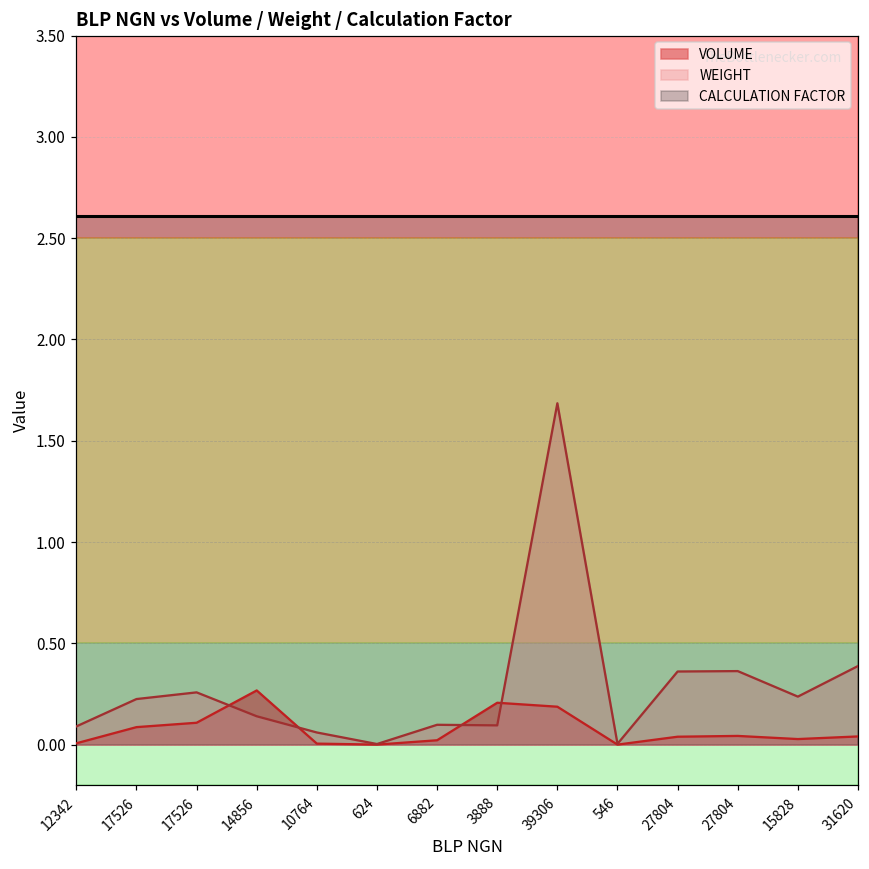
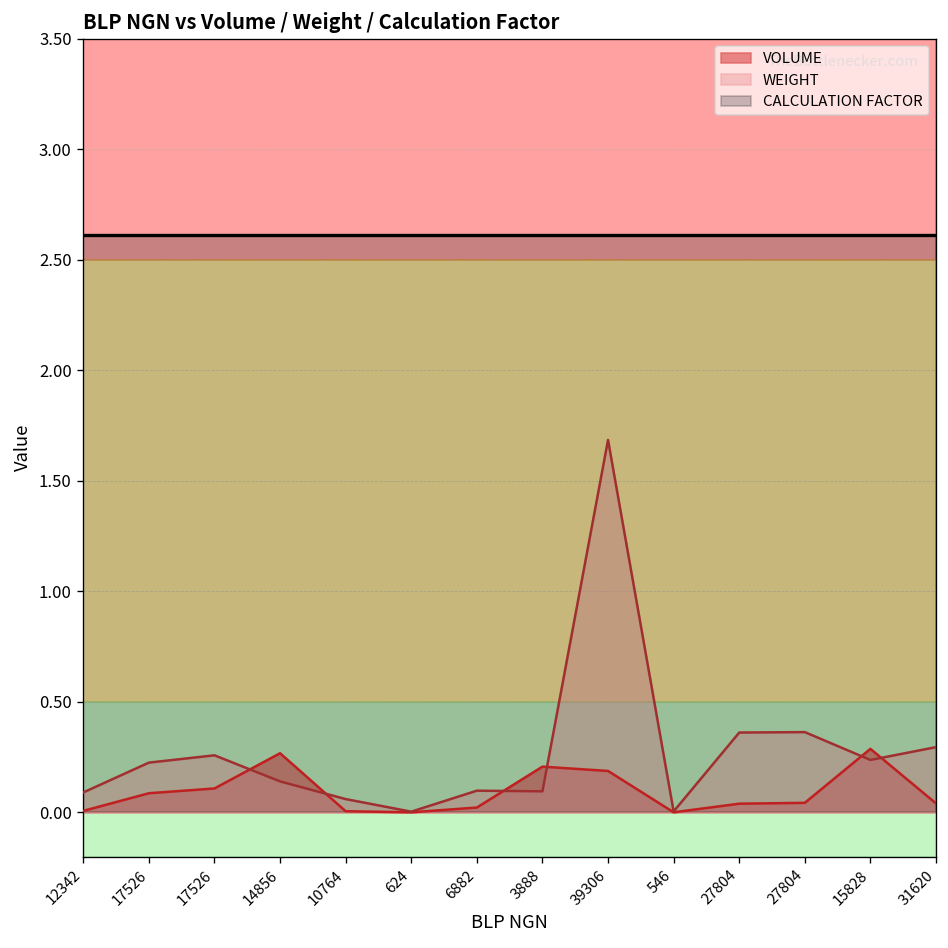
  {
    "VOLUME": {
      "12342": 0.01,
      "14856": 0.27,
      "10764": 0.01,
      "6882": 0.02,
      "3888": 0.21,
      "39306": 0.19,
-     "15828": 0.03,
+     "15828": 0.29,
      "31620": 0.04
    },
    "WEIGHT": {
      "12342": 0.09,
      "14856": 0.14,
      "10764": 0.06,
      "6882": 0.10,
      "3888": 0.10,
      "39306": 1.69,
      "15828": 0.24,
-     "31620": 0.39
+     "31620": 0.30
    },
    "CALCULATION FACTOR": {
      "12342": 2.61,
      "14856": 2.61,
      "10764": 2.61,
      "624": 2.61,
      "6882": 2.61,
      "3888": 2.61,
      "39306": 2.61,
      "546": 2.61,
      "15828": 2.61,
      "31620": 2.61
    }
  }
